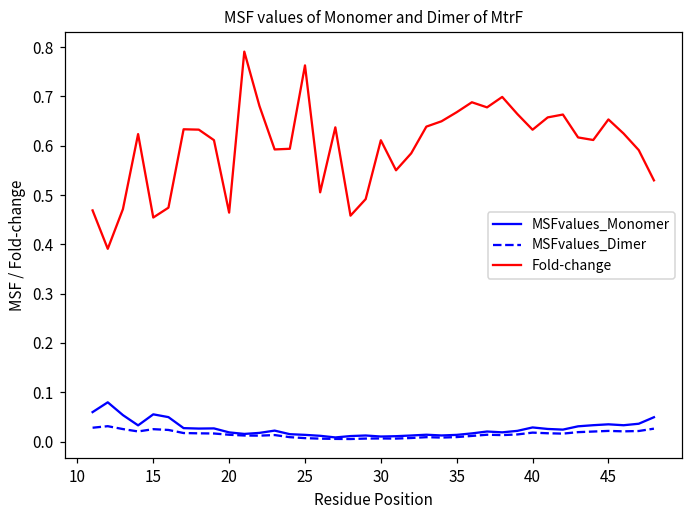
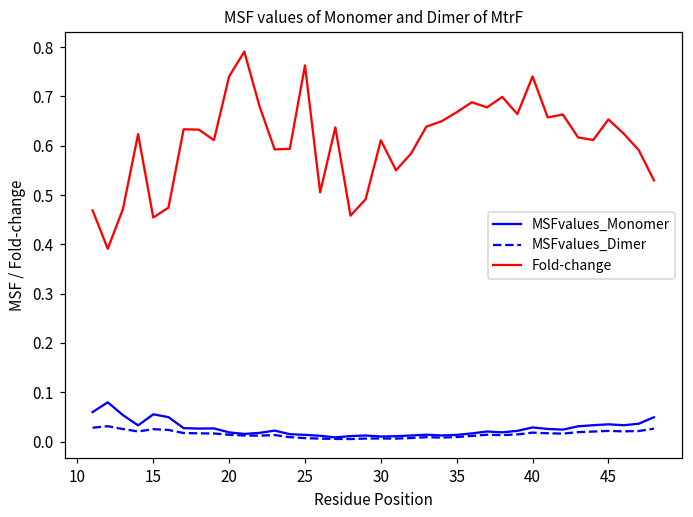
  {
    "Fold-change": {
      "15": 0.45,
-     "20": 0.46,
+     "20": 0.74,
      "25": 0.76,
      "30": 0.61,
      "35": 0.67,
-     "40": 0.63,
+     "40": 0.74,
      "45": 0.65
    }
  }
